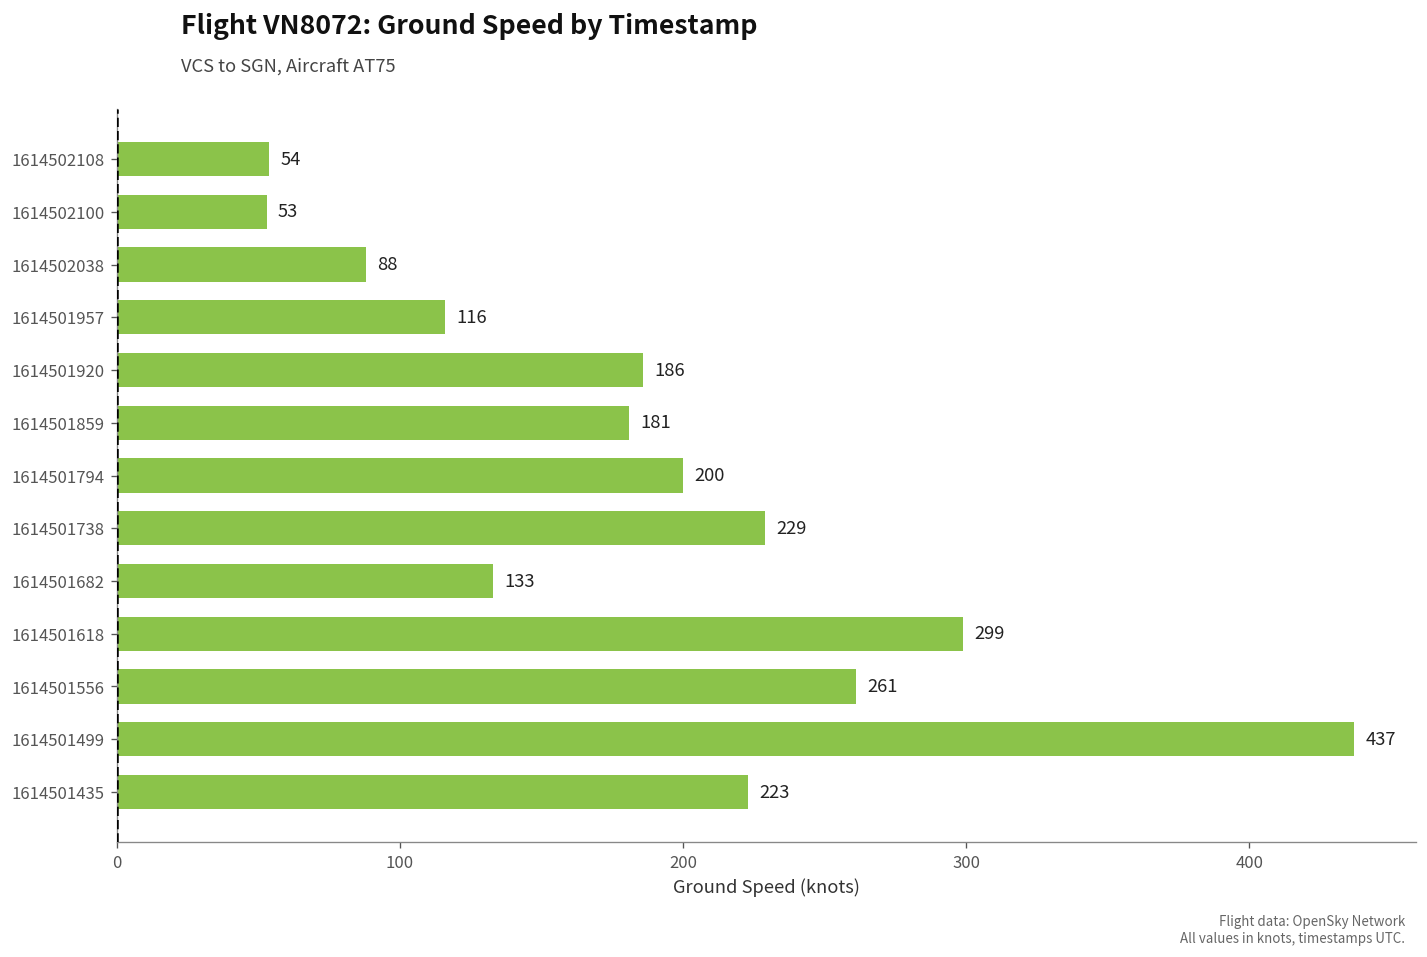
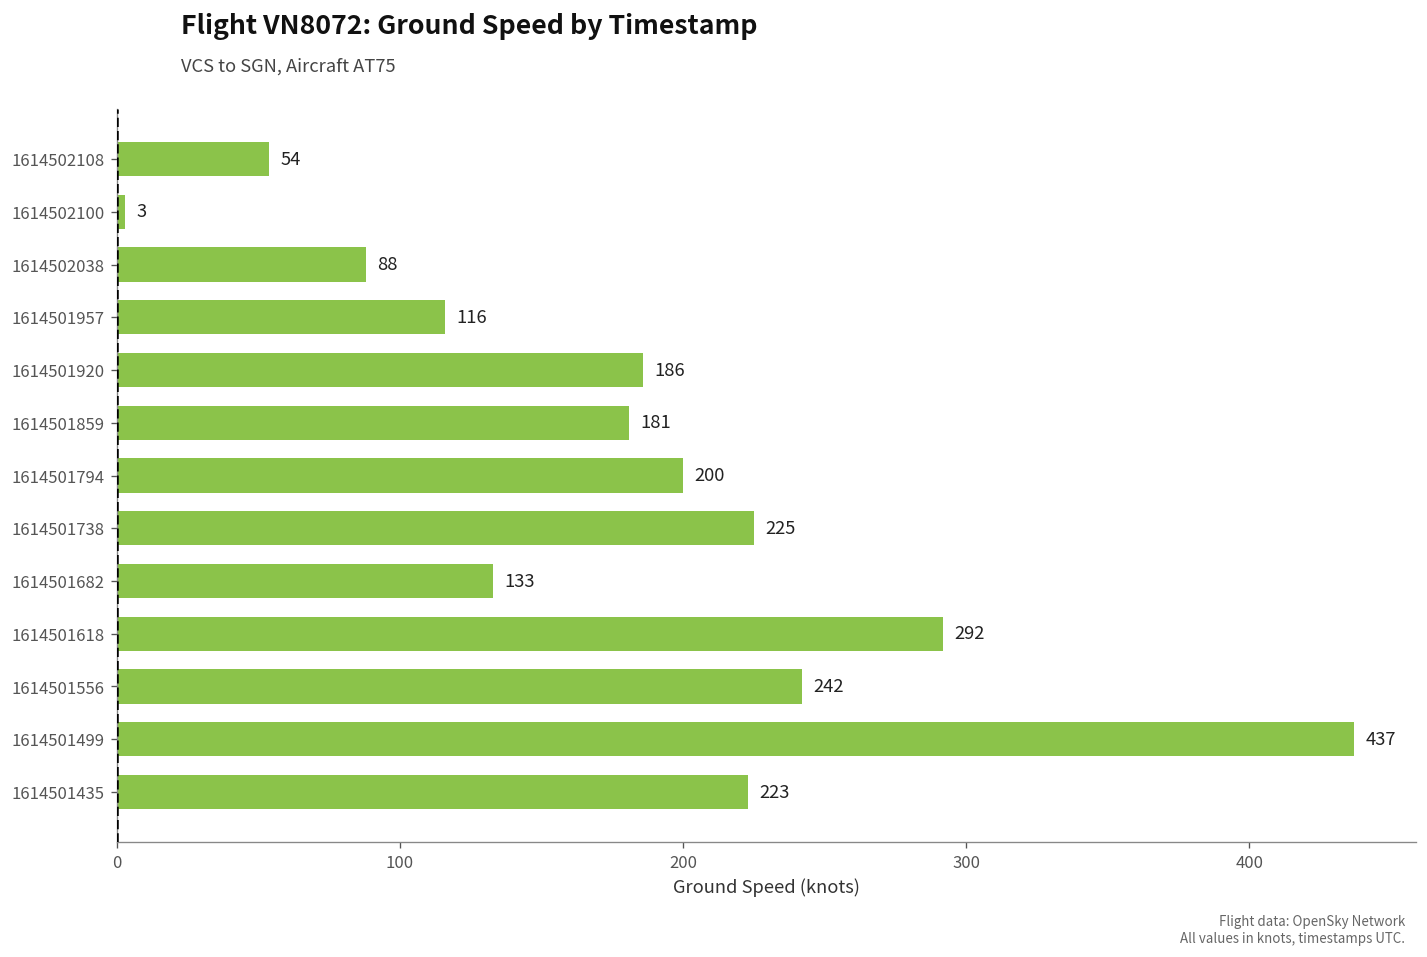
  {
    "1614502108": 54,
-   "1614502100": 53,
+   "1614502100": 3,
    "1614502038": 88,
    "1614501957": 116,
    "1614501920": 186,
    "1614501859": 181,
    "1614501794": 200,
-   "1614501738": 229,
+   "1614501738": 225,
    "1614501682": 133,
-   "1614501618": 299,
-   "1614501556": 261,
+   "1614501618": 292,
+   "1614501556": 242,
    "1614501499": 437,
    "1614501435": 223
  }
